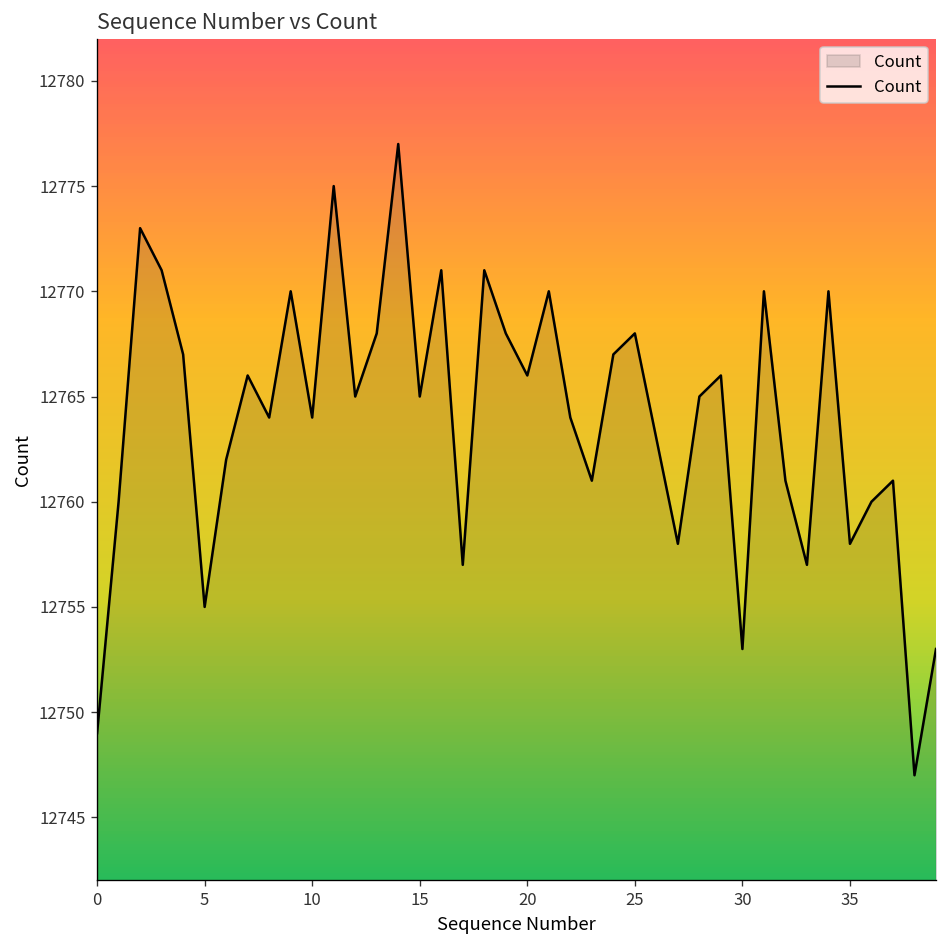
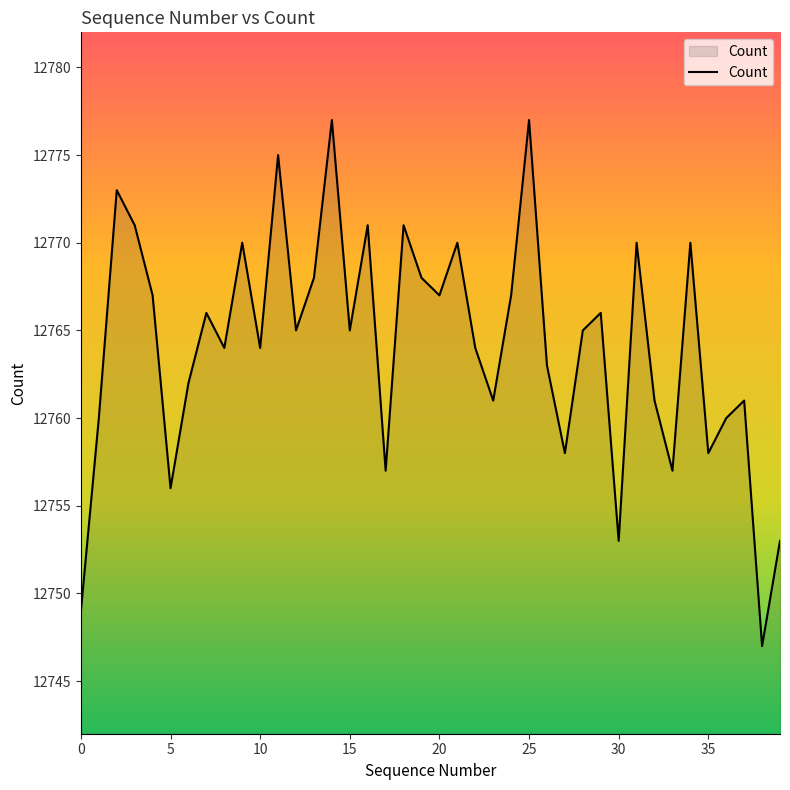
  {
    "0": 12749,
-   "5": 12755,
+   "5": 12756,
    "10": 12764,
    "15": 12765,
-   "20": 12766,
-   "25": 12768,
+   "20": 12767,
+   "25": 12777,
    "30": 12753,
    "35": 12758
  }
